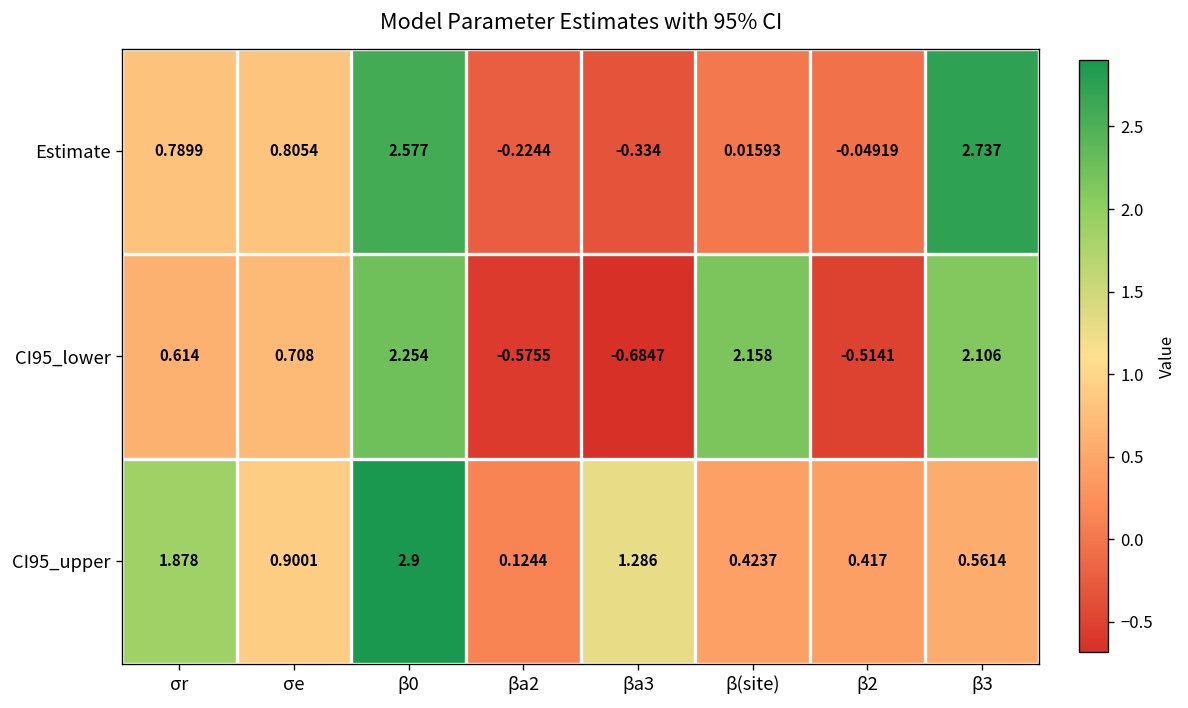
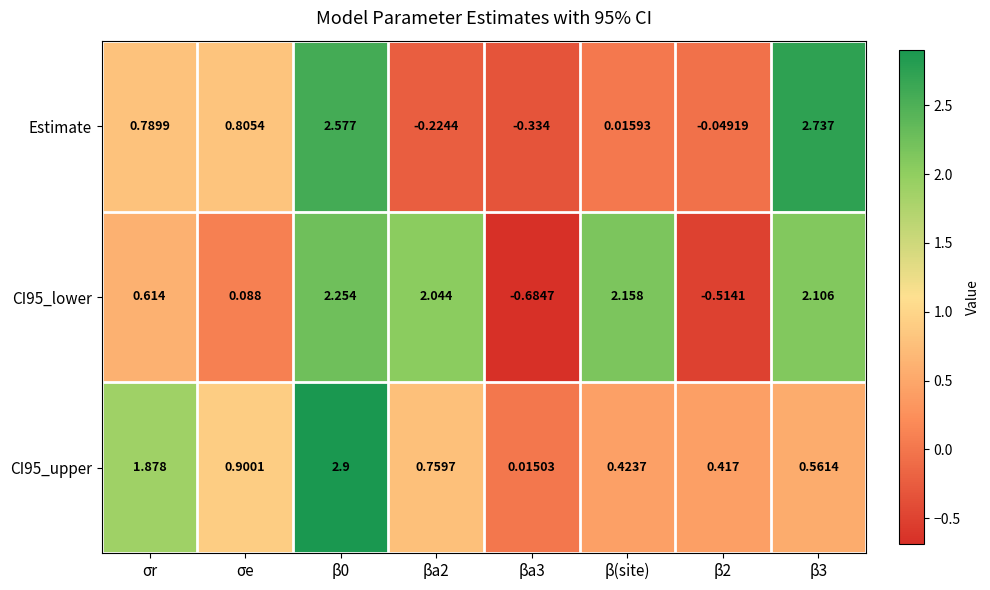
  {
    "Estimate": {
      "σr": 0.7899,
      "σe": 0.8054,
      "β0": 2.577,
      "βa2": -0.2244,
      "βa3": -0.334,
      "β(site)": 0.01593,
      "β2": -0.04919,
      "β3": 2.737
    },
    "CI95_lower": {
      "σr": 0.614,
-     "σe": 0.708,
+     "σe": 0.088,
      "β0": 2.254,
-     "βa2": -0.5755,
+     "βa2": 2.044,
      "βa3": -0.6847,
      "β(site)": 2.158,
      "β2": -0.5141,
      "β3": 2.106
    },
    "CI95_upper": {
      "σr": 1.878,
      "σe": 0.9001,
      "β0": 2.9,
-     "βa2": 0.1244,
-     "βa3": 1.286,
+     "βa2": 0.7597,
+     "βa3": 0.01503,
      "β(site)": 0.4237,
      "β2": 0.417,
      "β3": 0.5614
    }
  }
